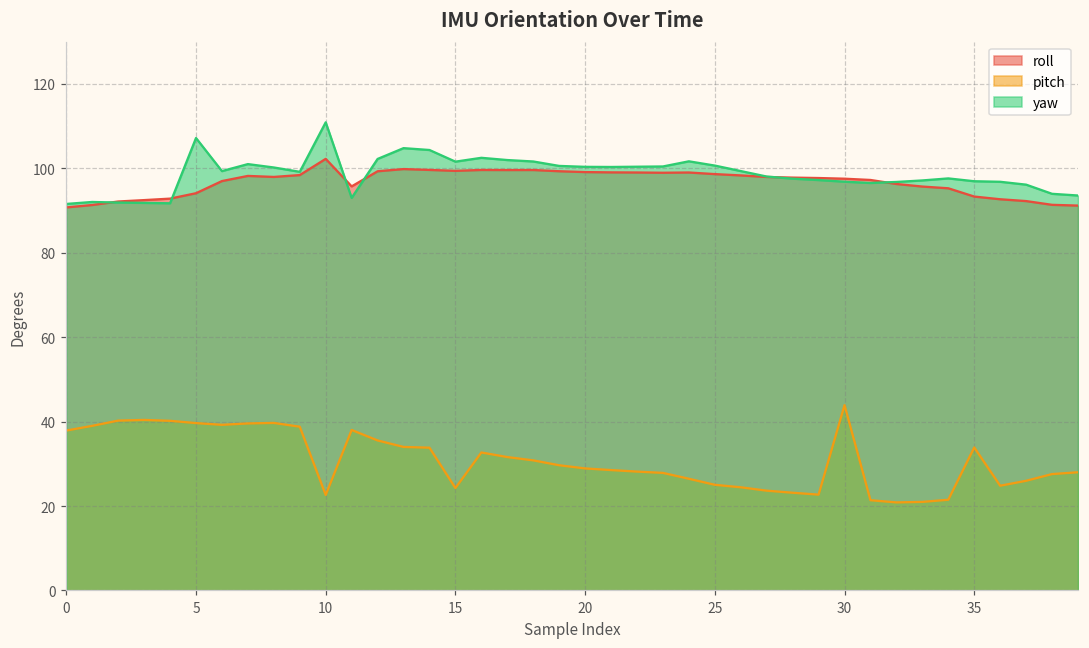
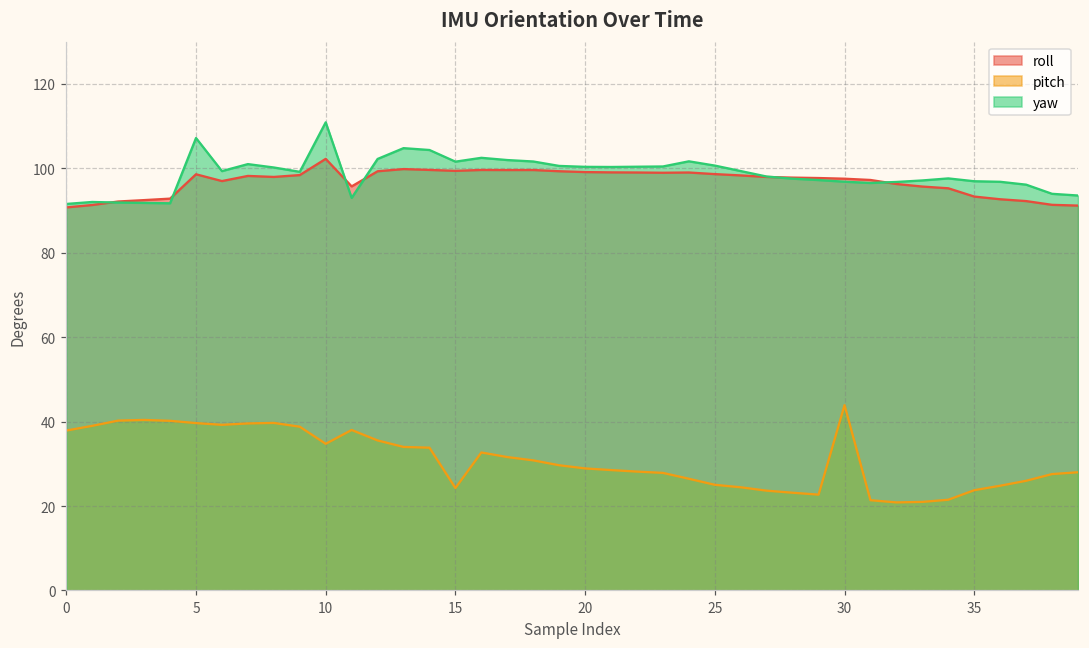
  {
    "roll": {
      "0": 91,
-     "5": 94,
+     "5": 99,
      "10": 102,
      "15": 99,
      "20": 99,
      "25": 99,
      "30": 98,
      "35": 93
    },
    "pitch": {
      "0": 38,
      "5": 40,
-     "10": 23,
+     "10": 35,
      "15": 24,
      "20": 29,
      "25": 25,
      "30": 44,
-     "35": 34
+     "35": 24
    },
    "yaw": {
      "0": 92,
      "5": 107,
      "10": 111,
      "15": 102,
      "20": 100,
      "25": 101,
      "30": 97,
      "35": 97
    }
  }
